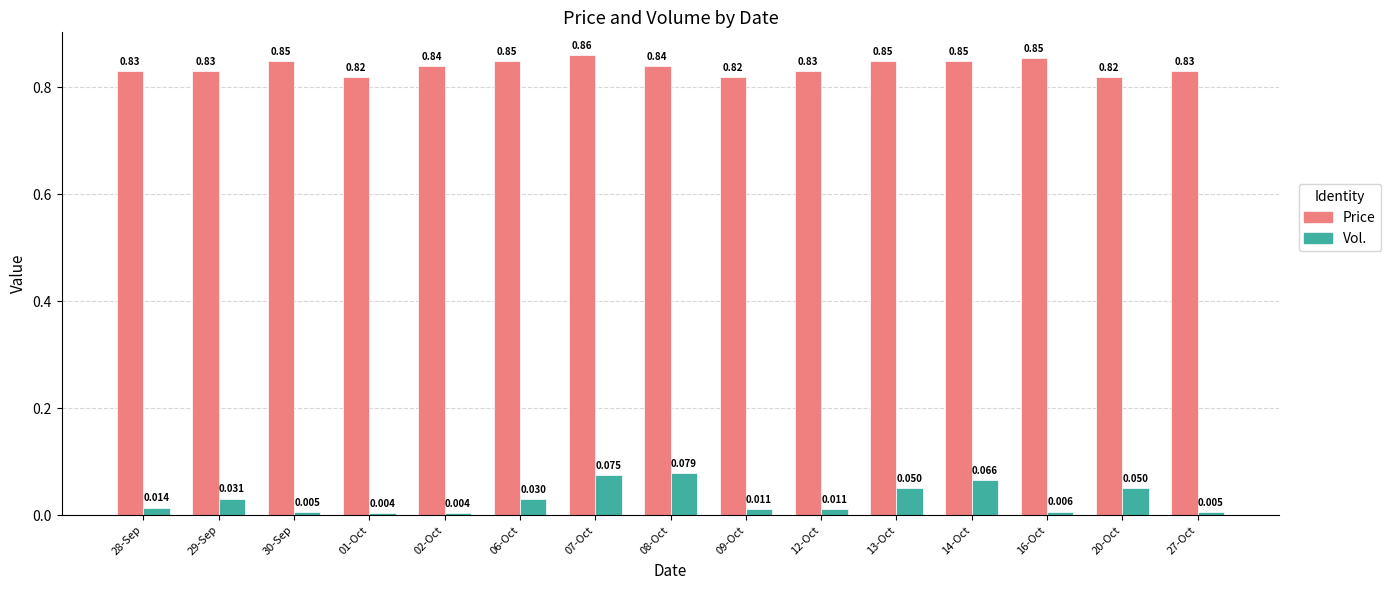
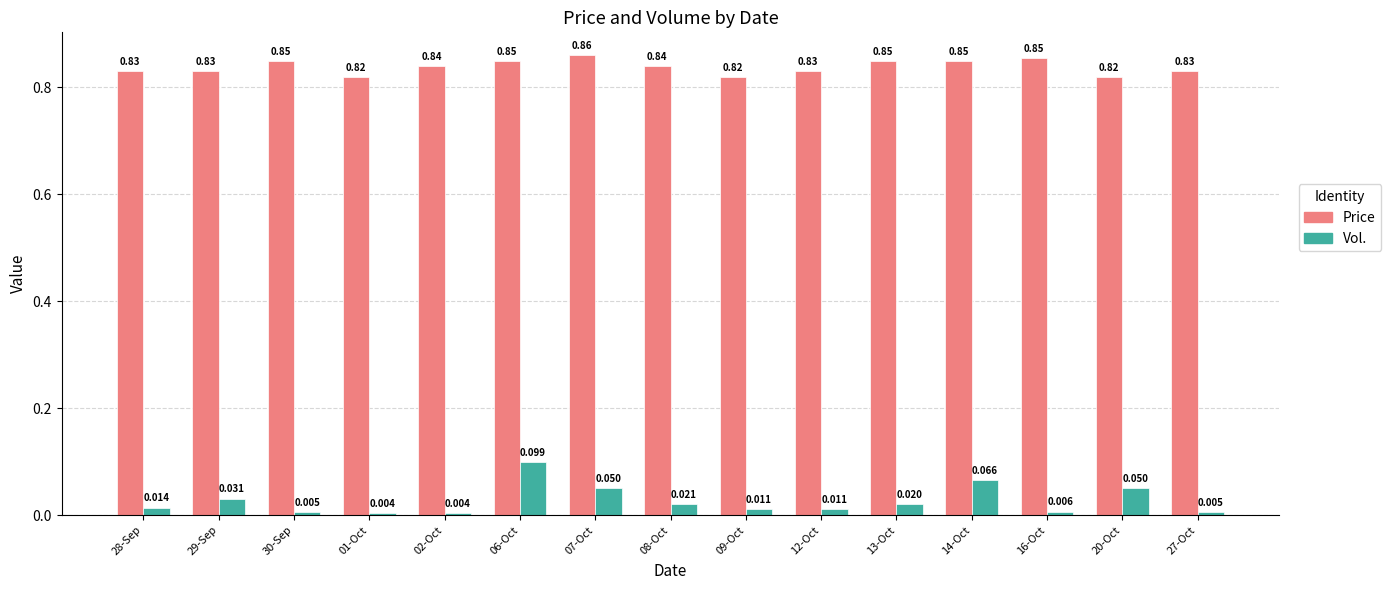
  {
    "Price": {
      "28-Sep": 0.83,
      "29-Sep": 0.83,
      "30-Sep": 0.85,
      "01-Oct": 0.82,
      "02-Oct": 0.84,
      "06-Oct": 0.85,
      "07-Oct": 0.86,
      "08-Oct": 0.84,
      "09-Oct": 0.82,
      "12-Oct": 0.83,
      "13-Oct": 0.85,
      "14-Oct": 0.85,
      "16-Oct": 0.85,
      "20-Oct": 0.82,
      "27-Oct": 0.83
    },
    "Vol.": {
      "28-Sep": 0.014,
      "29-Sep": 0.031,
      "30-Sep": 0.005,
      "01-Oct": 0.004,
      "02-Oct": 0.004,
-     "06-Oct": 0.030,
-     "07-Oct": 0.075,
-     "08-Oct": 0.079,
+     "06-Oct": 0.099,
+     "07-Oct": 0.050,
+     "08-Oct": 0.021,
      "09-Oct": 0.011,
      "12-Oct": 0.011,
-     "13-Oct": 0.050,
+     "13-Oct": 0.020,
      "14-Oct": 0.066,
      "16-Oct": 0.006,
      "20-Oct": 0.050,
      "27-Oct": 0.005
    }
  }
